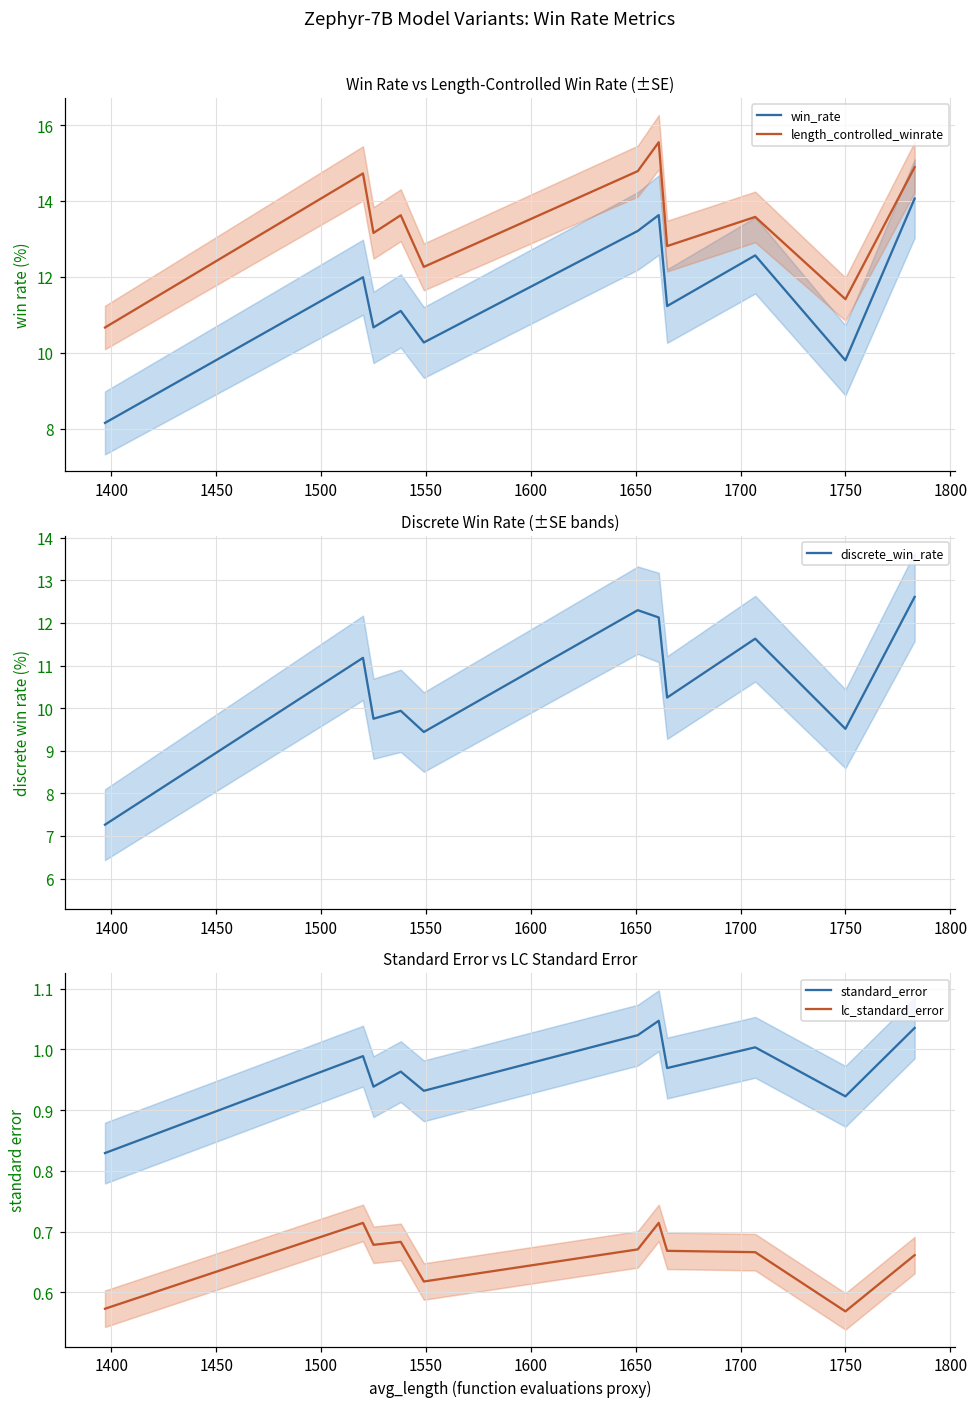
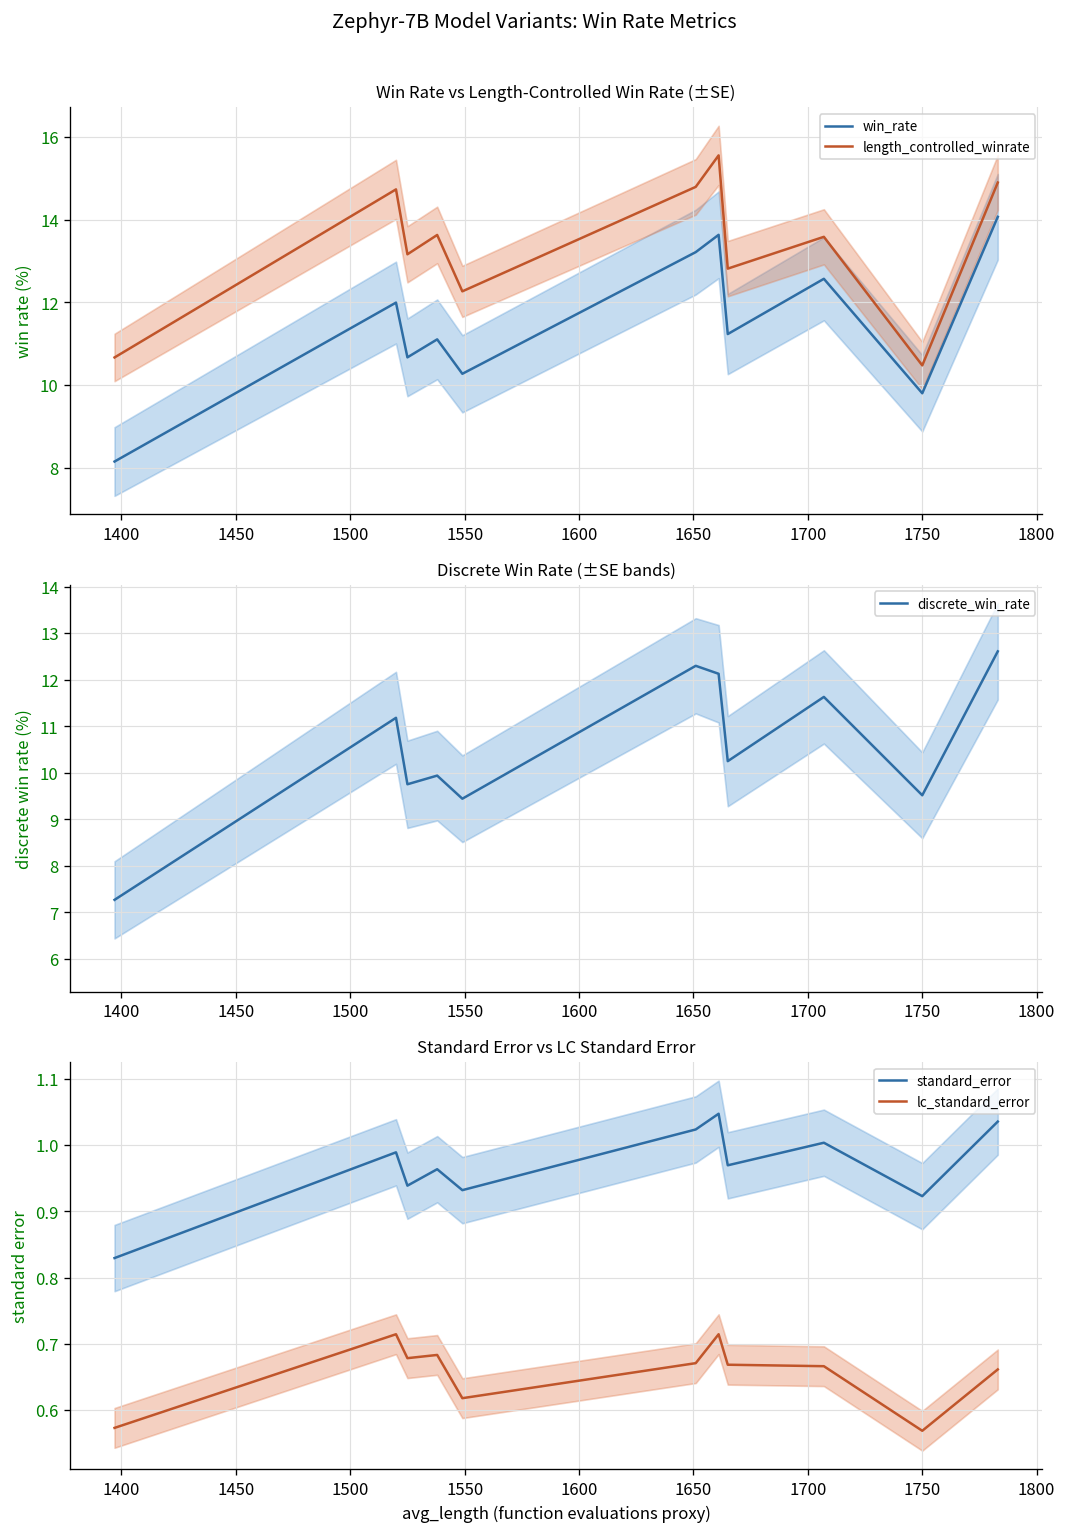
  {
    "Win Rate vs Length-Controlled Win Rate (±SE)": {
      "win_rate": {
        "1750": 9.8
      },
      "length_controlled_winrate": {
-       "1750": 11.4
+       "1750": 10.5
      }
    },
    "Standard Error vs LC Standard Error": {
      "standard_error": {
        "1750": 0.92
      },
      "lc_standard_error": {
        "1750": 0.57
      }
    }
  }
